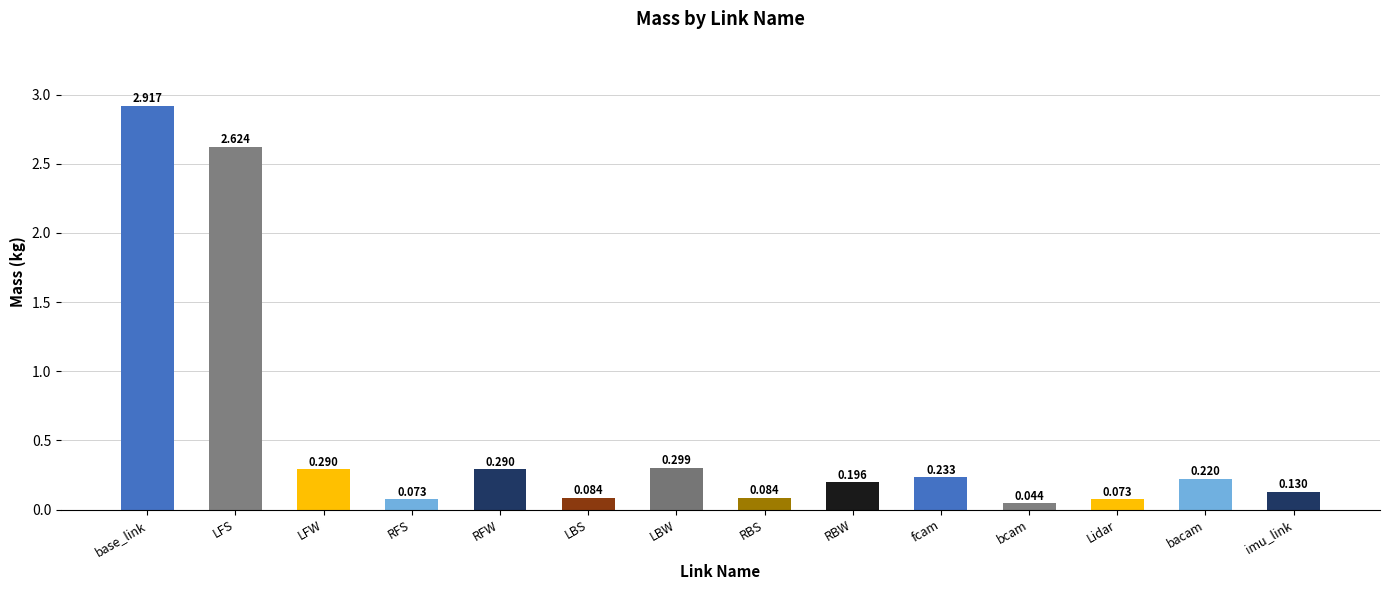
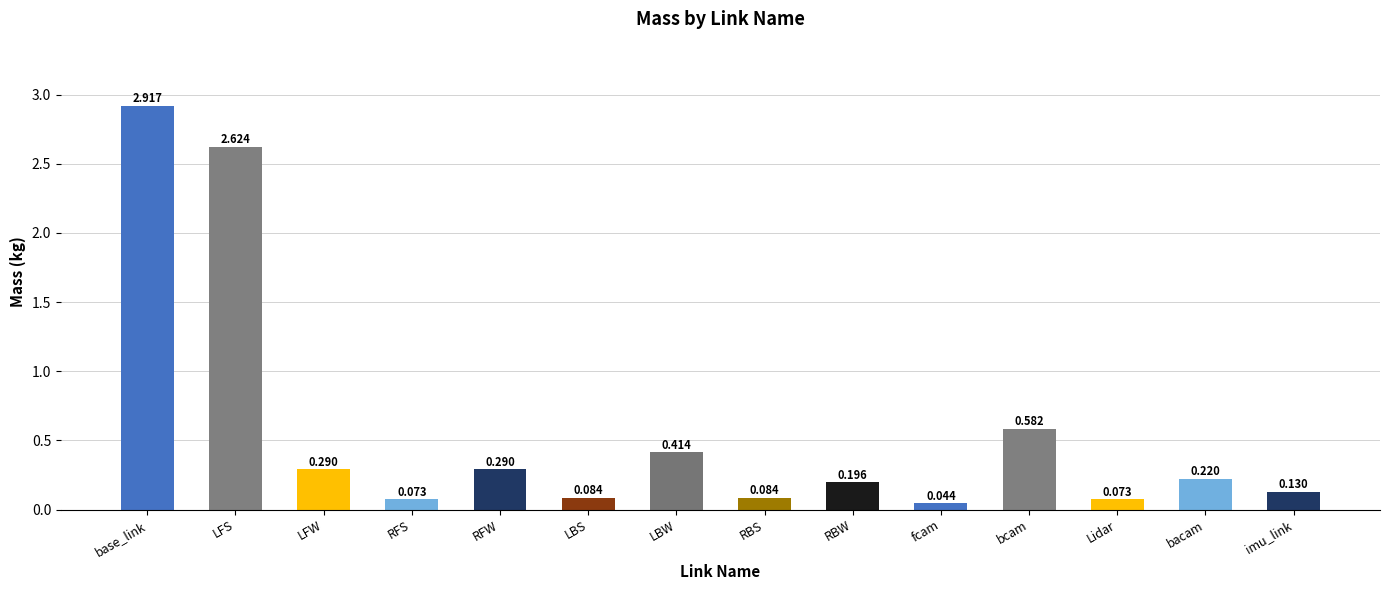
  {
    "base_link": 2.917,
    "LFS": 2.624,
    "LFW": 0.290,
    "RFS": 0.073,
    "RFW": 0.290,
    "LBS": 0.084,
-   "LBW": 0.299,
+   "LBW": 0.414,
    "RBS": 0.084,
    "RBW": 0.196,
-   "fcam": 0.233,
-   "bcam": 0.044,
+   "fcam": 0.044,
+   "bcam": 0.582,
    "Lidar": 0.073,
    "bacam": 0.220,
    "imu_link": 0.130
  }
